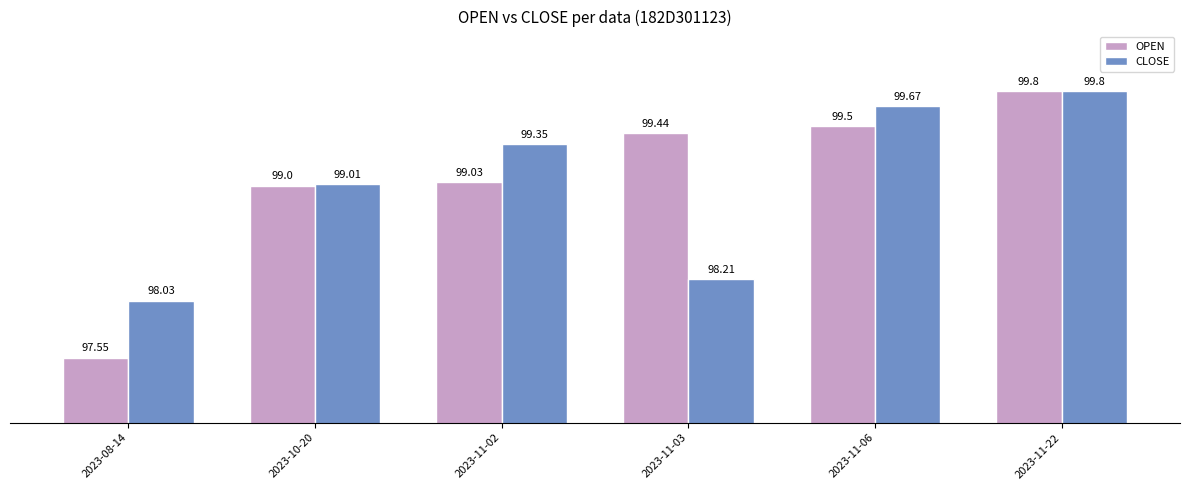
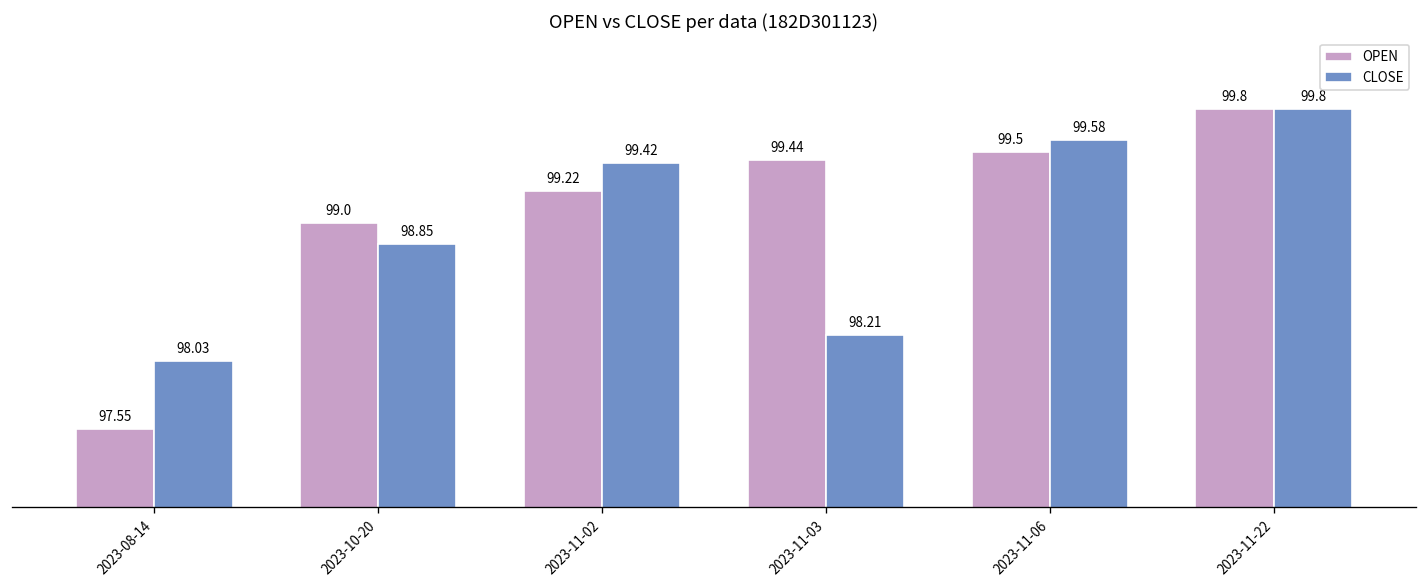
  {
    "OPEN": {
      "2023-08-14": 97.55,
      "2023-10-20": 99.0,
-     "2023-11-02": 99.03,
+     "2023-11-02": 99.22,
      "2023-11-03": 99.44,
      "2023-11-06": 99.5,
      "2023-11-22": 99.8
    },
    "CLOSE": {
      "2023-08-14": 98.03,
-     "2023-10-20": 99.01,
-     "2023-11-02": 99.35,
+     "2023-10-20": 98.85,
+     "2023-11-02": 99.42,
      "2023-11-03": 98.21,
-     "2023-11-06": 99.67,
+     "2023-11-06": 99.58,
      "2023-11-22": 99.8
    }
  }
